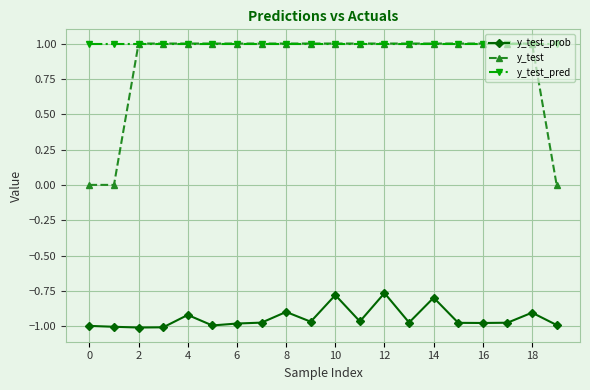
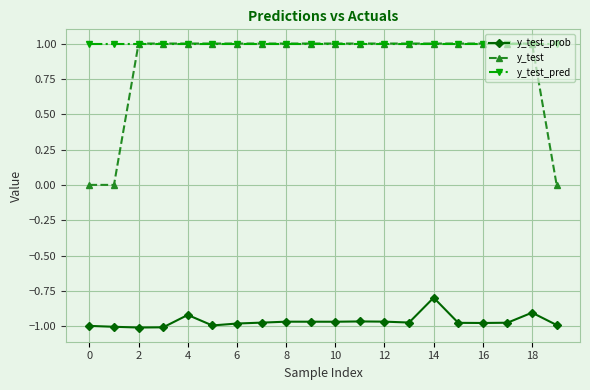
  {
    "y_test_prob": {
      "0": -1.00,
      "2": -1.01,
      "4": -0.92,
      "6": -0.98,
-     "8": -0.90,
-     "10": -0.78,
-     "12": -0.77,
+     "8": -0.97,
+     "10": -0.97,
+     "12": -0.97,
      "14": -0.80,
      "16": -0.98,
      "18": -0.90
    }
  }
